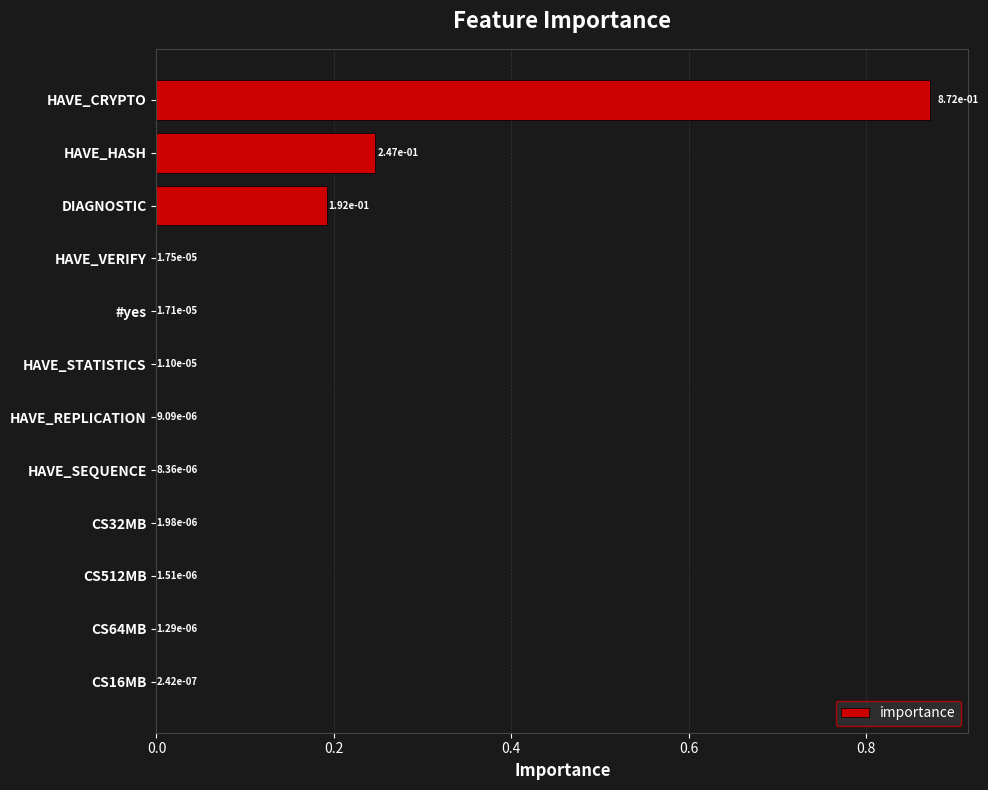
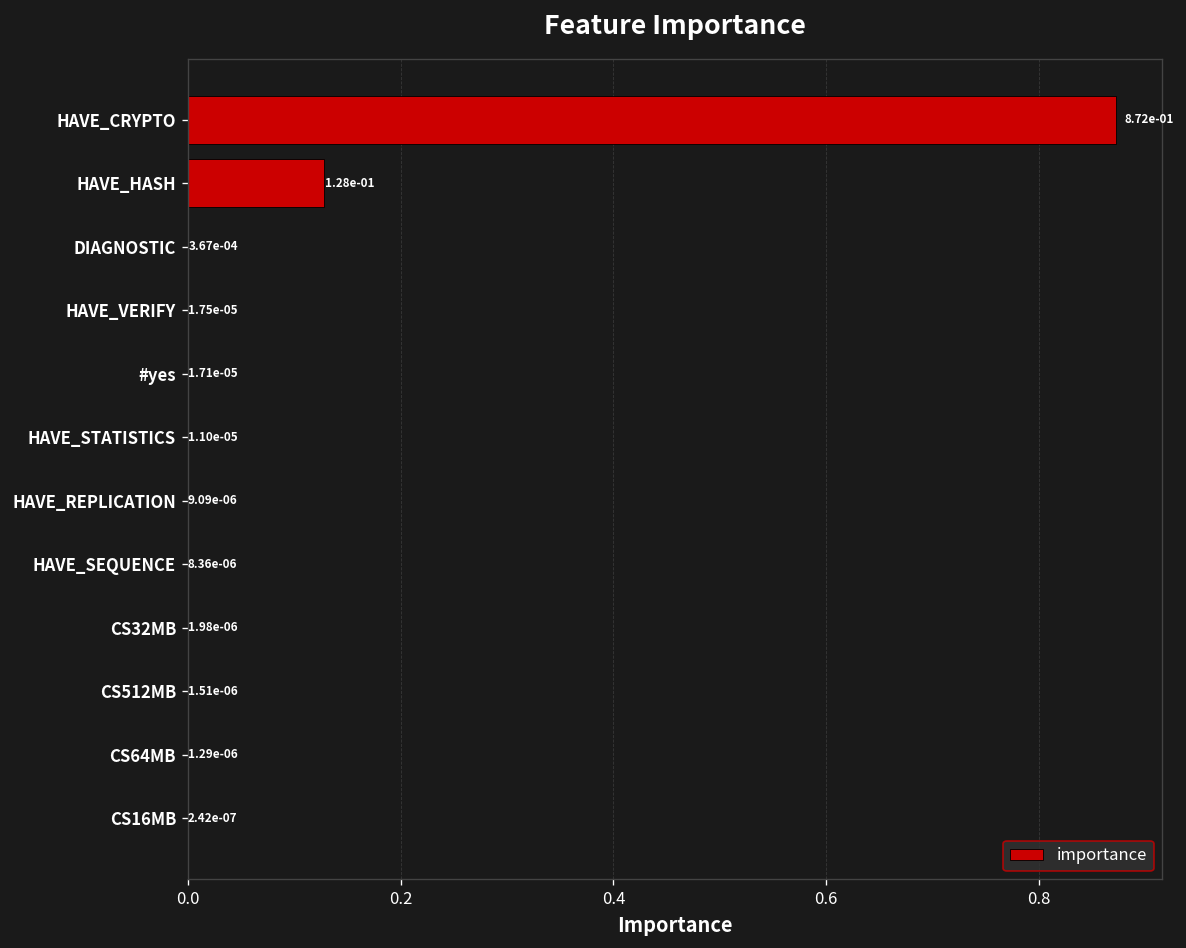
  {
    "HAVE_CRYPTO": "8.72e-01",
-   "HAVE_HASH": "2.47e-01",
-   "DIAGNOSTIC": "1.92e-01",
+   "HAVE_HASH": "1.28e-01",
+   "DIAGNOSTIC": "3.67e-04",
    "HAVE_VERIFY": "1.75e-05",
    "#yes": "1.71e-05",
    "HAVE_STATISTICS": "1.10e-05",
    "HAVE_REPLICATION": "9.09e-06",
    "HAVE_SEQUENCE": "8.36e-06",
    "CS32MB": "1.98e-06",
    "CS512MB": "1.51e-06",
    "CS64MB": "1.29e-06",
    "CS16MB": "2.42e-07"
  }
